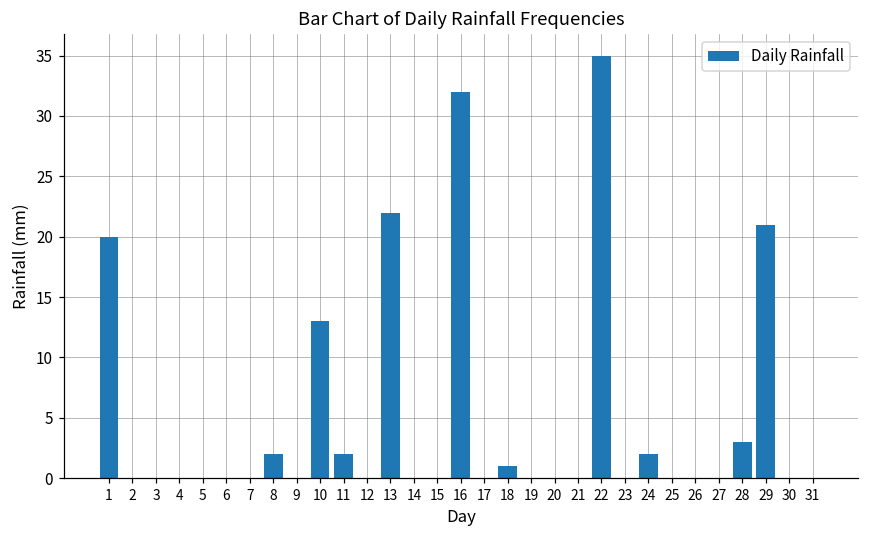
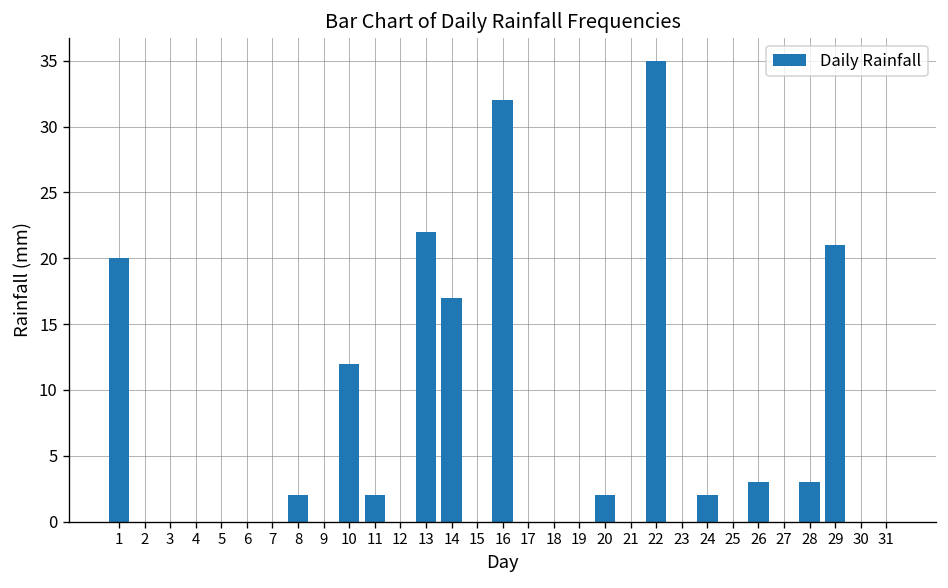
  {
    "1": 20,
    "2": 0,
    "3": 0,
    "4": 0,
    "5": 0,
    "6": 0,
    "7": 0,
    "8": 2,
    "9": 0,
-   "10": 13,
+   "10": 12,
    "11": 2,
    "12": 0,
    "13": 22,
-   "14": 0,
+   "14": 17,
    "15": 0,
    "16": 32,
    "17": 0,
-   "18": 1,
+   "18": 0,
    "19": 0,
-   "20": 0,
+   "20": 2,
    "21": 0,
    "22": 35,
    "23": 0,
    "24": 2,
    "25": 0,
-   "26": 0,
+   "26": 3,
    "27": 0,
    "28": 3,
    "29": 21,
    "30": 0,
    "31": 0
  }
